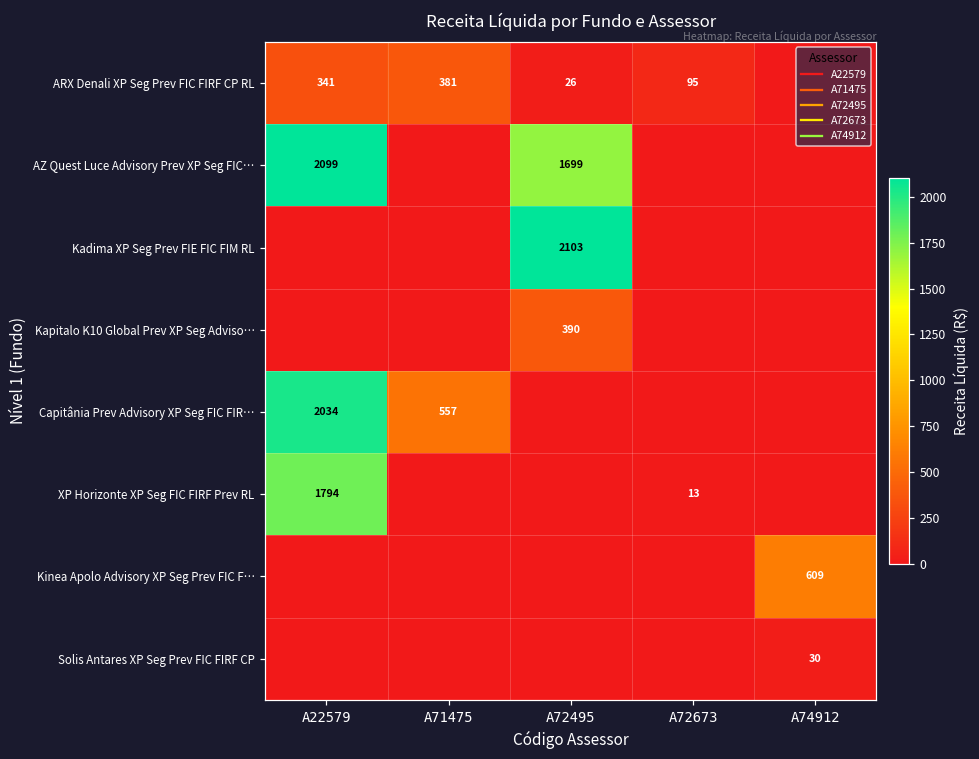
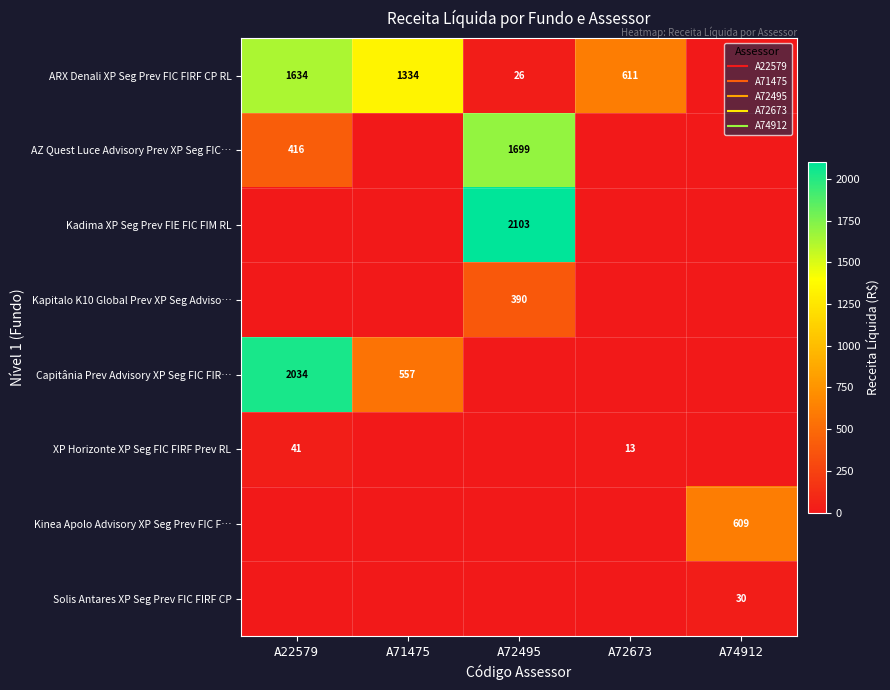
  {
    "ARX Denali XP Seg Prev FIC FIRF CP RL": {
-     "A22579": 341,
-     "A71475": 381,
+     "A22579": 1634,
+     "A71475": 1334,
      "A72495": 26,
-     "A72673": 95
+     "A72673": 611
    },
    "AZ Quest Luce Advisory Prev XP Seg FIC…": {
-     "A22579": 2099,
+     "A22579": 416,
      "A72495": 1699
    },
    "Kadima XP Seg Prev FIE FIC FIM RL": {
      "A72495": 2103
    },
    "Kapitalo K10 Global Prev XP Seg Adviso…": {
      "A72495": 390
    },
    "Capitânia Prev Advisory XP Seg FIC FIR…": {
      "A22579": 2034,
      "A71475": 557
    },
    "XP Horizonte XP Seg FIC FIRF Prev RL": {
-     "A22579": 1794,
+     "A22579": 41,
      "A72673": 13
    },
    "Kinea Apolo Advisory XP Seg Prev FIC F…": {
      "A74912": 609
    },
    "Solis Antares XP Seg Prev FIC FIRF CP": {
      "A74912": 30
    }
  }
